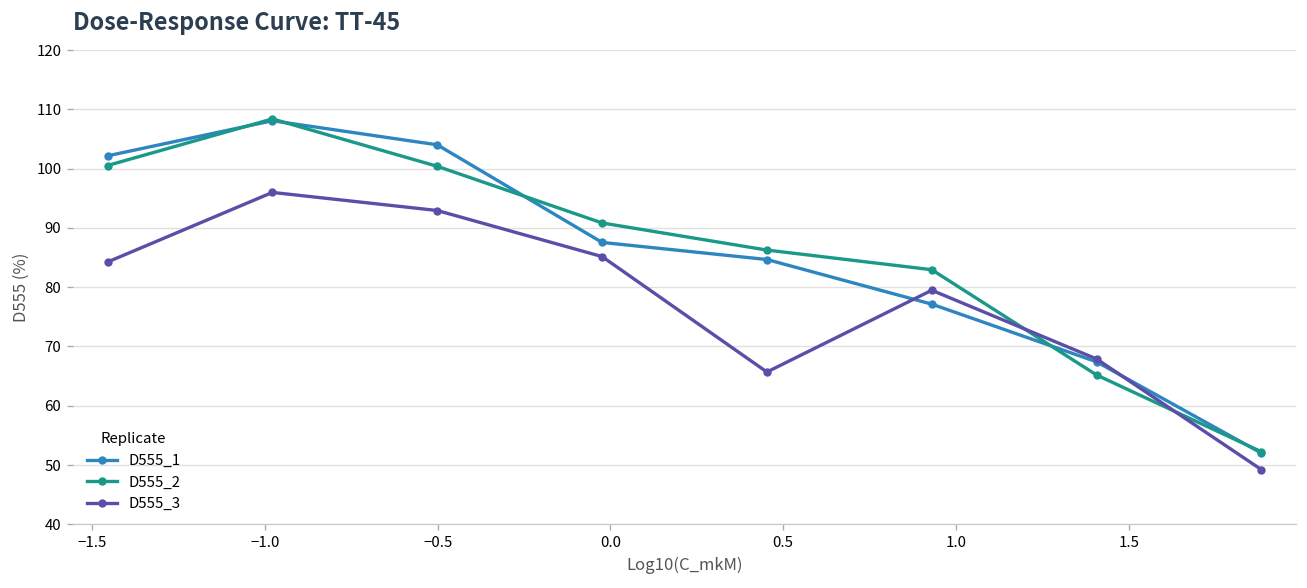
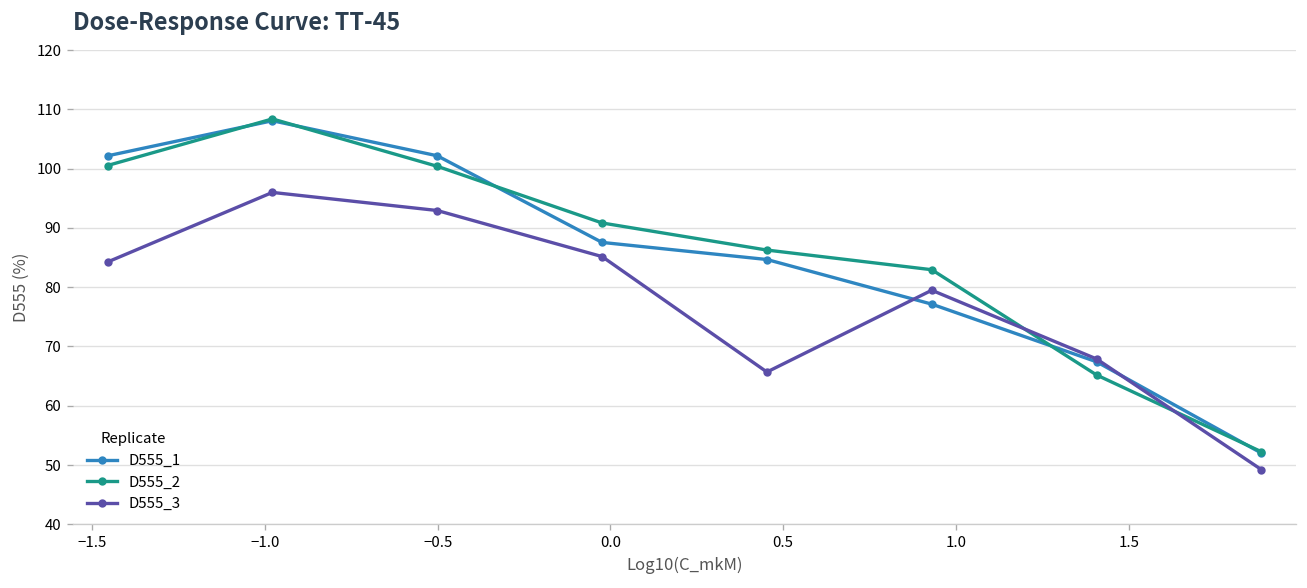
  {
    "D555_1": {
-     "−0.5": 104
+     "−0.5": 102
    },
    "D555_2": {
      "−0.5": 100
    },
    "D555_3": {
      "−0.5": 93
    }
  }
